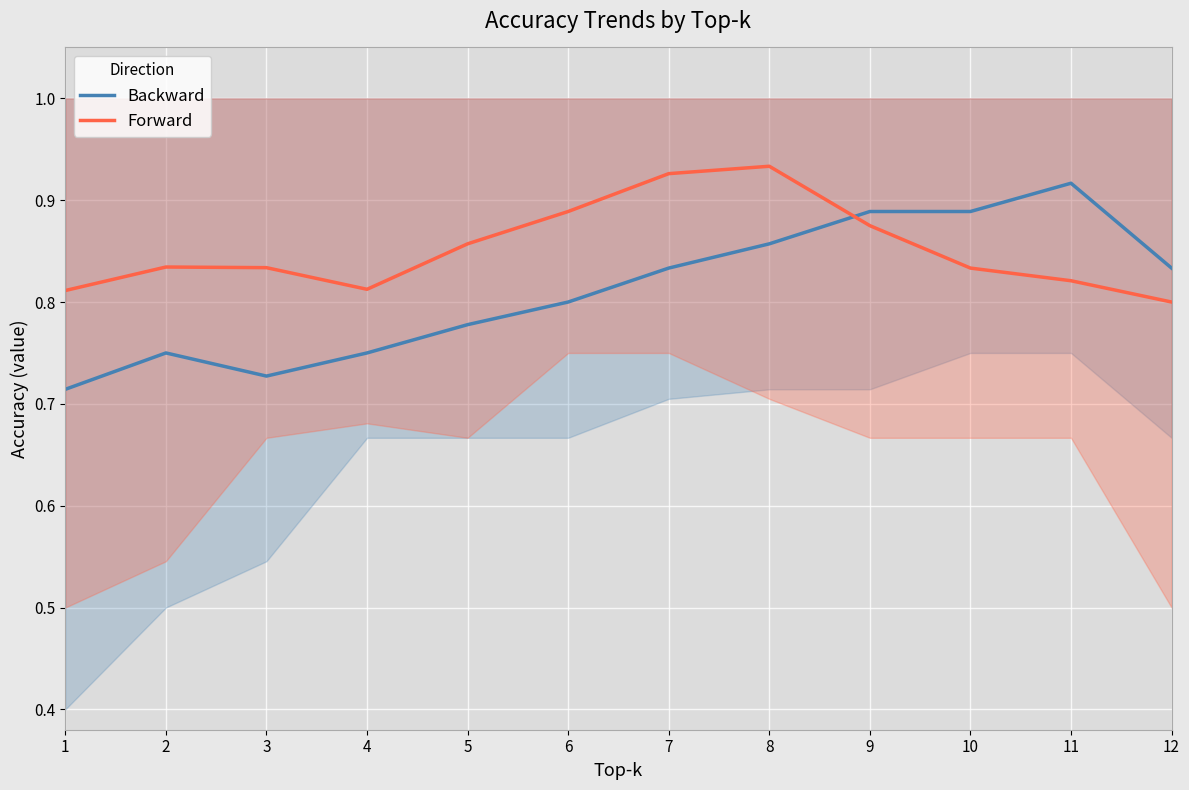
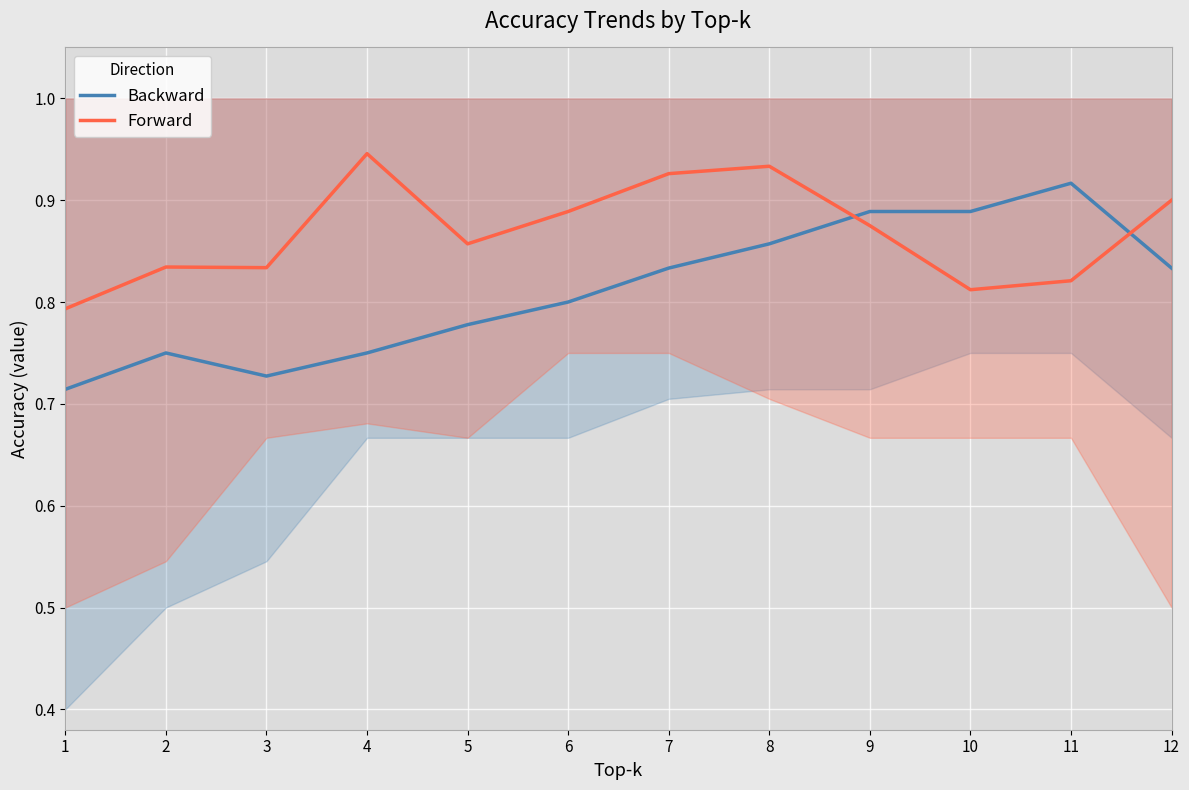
  {
    "Forward": {
-     "1": 0.811,
+     "1": 0.793,
      "2": 0.834,
      "3": 0.834,
-     "4": 0.813,
+     "4": 0.946,
      "5": 0.857,
      "6": 0.889,
      "7": 0.926,
      "8": 0.933,
      "9": 0.875,
-     "10": 0.833,
+     "10": 0.812,
      "11": 0.821,
-     "12": 0.8
+     "12": 0.9
    }
  }
